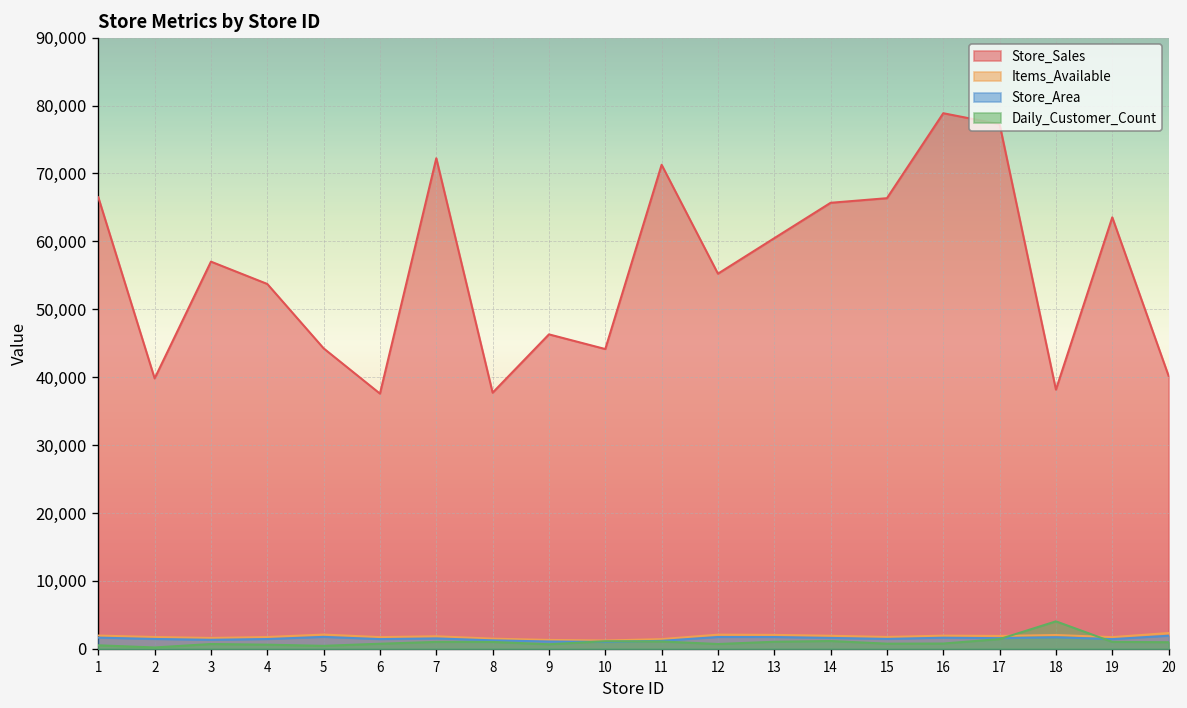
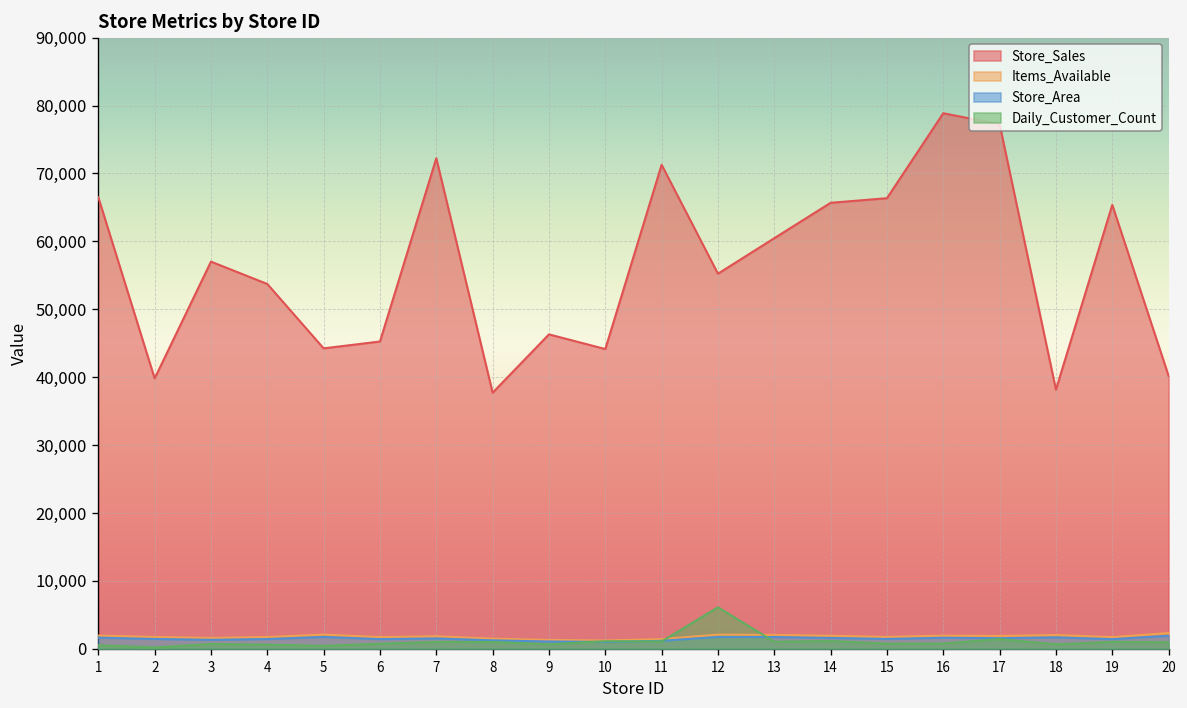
  {
    "Store_Sales": {
      "1": "66,000",
      "2": "40,000",
      "3": "57,000",
      "4": "54,000",
      "5": "44,000",
-     "6": "38,000",
+     "6": "45,000",
      "7": "72,000",
      "8": "38,000",
      "9": "46,000",
      "10": "44,000",
      "11": "71,000",
      "12": "55,000",
      "13": "60,000",
      "14": "66,000",
      "15": "66,000",
      "16": "79,000",
      "17": "77,000",
      "18": "38,000",
-     "19": "64,000",
+     "19": "65,000",
      "20": "40,000"
    },
    "Daily_Customer_Count": {
      "1": "1,000",
      "2": "0",
      "3": "1,000",
      "4": "1,000",
      "5": "0",
      "6": "1,000",
      "7": "1,000",
-     "12": "1,000",
+     "12": "6,000",
      "13": "1,000",
      "14": "1,000",
      "15": "1,000",
      "16": "1,000",
-     "18": "4,000",
+     "18": "1,000",
      "20": "1,000"
    }
  }
